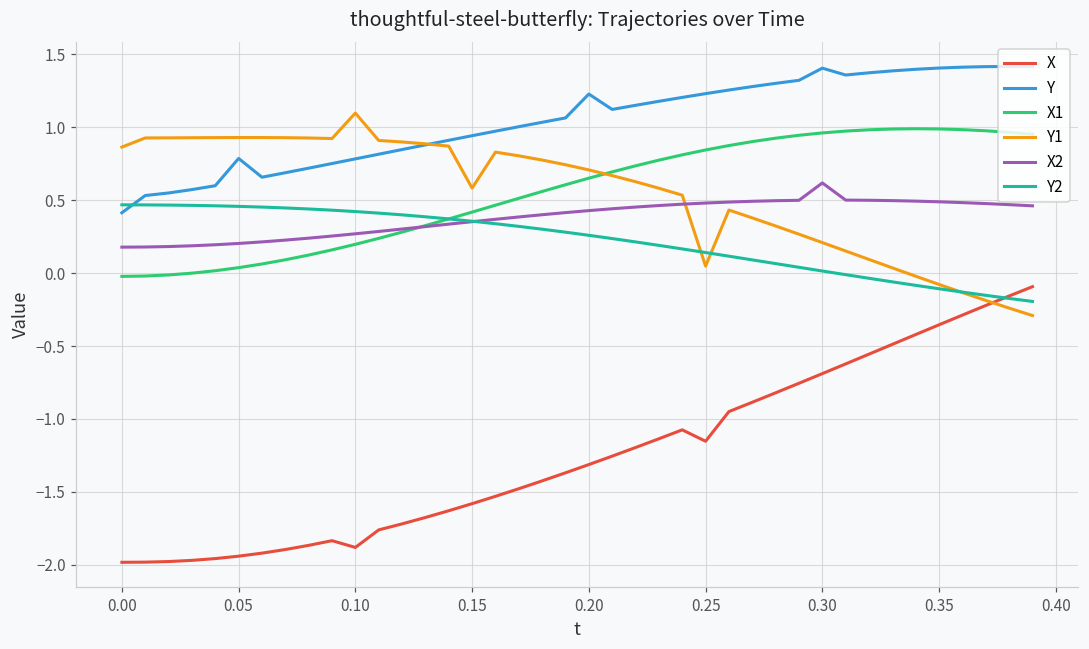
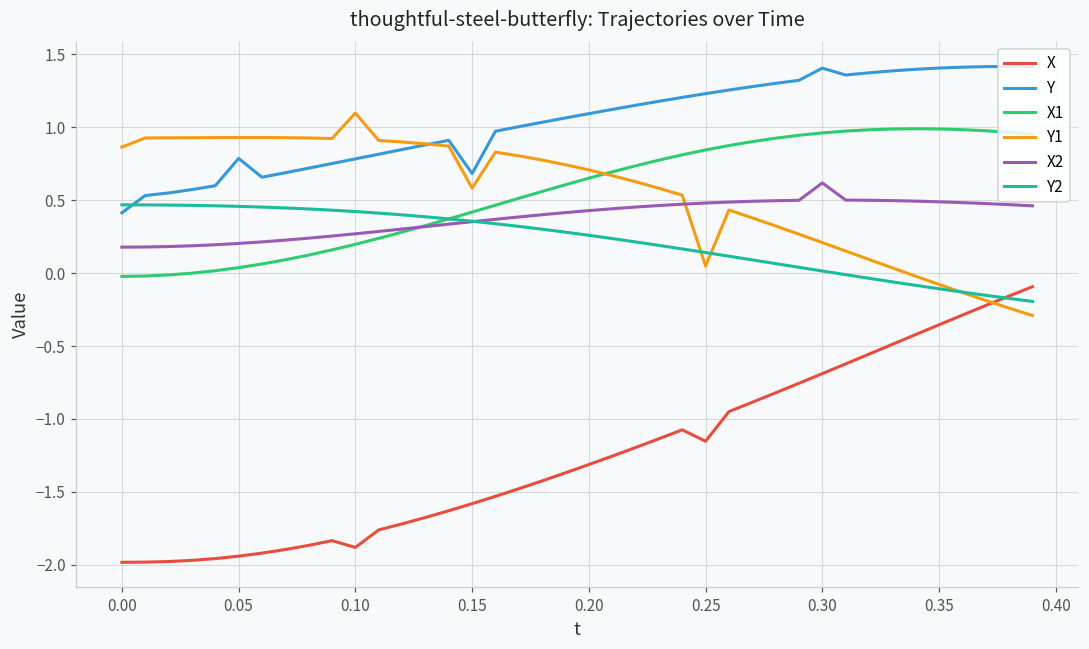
  {
    "X": {
      "0.00": -1.98,
      "0.05": -1.94,
      "0.10": -1.88,
      "0.15": -1.58,
      "0.20": -1.31,
      "0.25": -1.15,
      "0.30": -0.69,
      "0.35": -0.35
    },
    "Y": {
      "0.00": 0.41,
      "0.05": 0.79,
      "0.10": 0.78,
-     "0.15": 0.94,
-     "0.20": 1.23,
+     "0.15": 0.68,
+     "0.20": 1.09,
      "0.25": 1.23,
      "0.30": 1.40,
      "0.35": 1.40
    },
    "Y1": {
      "0.00": 0.86,
      "0.05": 0.93,
      "0.10": 1.10,
      "0.15": 0.58,
      "0.20": 0.71,
      "0.25": 0.05,
      "0.30": 0.21,
      "0.35": -0.08
    },
    "X2": {
      "0.00": 0.18,
      "0.05": 0.20,
      "0.10": 0.27,
      "0.20": 0.43,
      "0.25": 0.48,
      "0.30": 0.62,
      "0.35": 0.49
    }
  }
